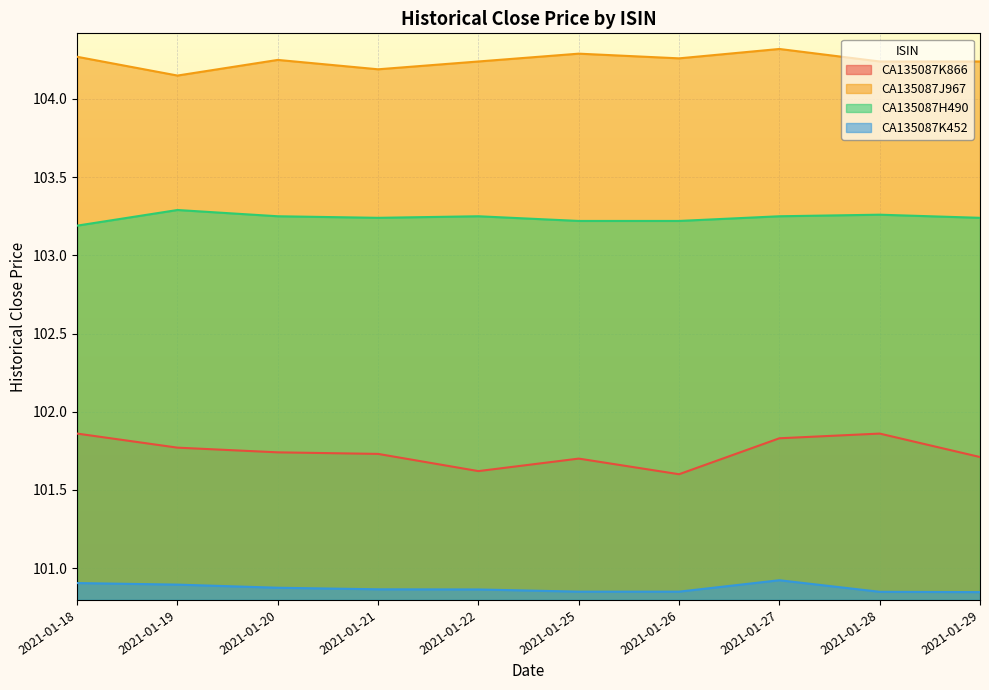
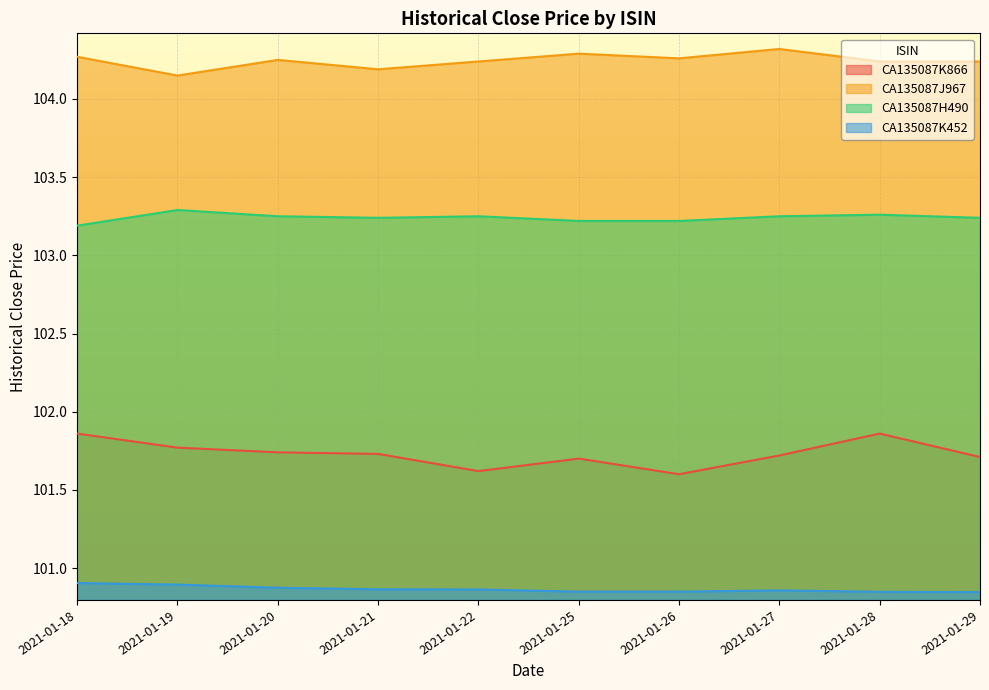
  {
    "CA135087K866": {
      "2021-01-18": 101.86,
      "2021-01-19": 101.77,
      "2021-01-20": 101.74,
      "2021-01-21": 101.73,
      "2021-01-22": 101.62,
      "2021-01-25": 101.70,
      "2021-01-26": 101.60,
-     "2021-01-27": 101.83,
+     "2021-01-27": 101.72,
      "2021-01-28": 101.86,
      "2021-01-29": 101.71
    },
    "CA135087J967": {
      "2021-01-18": 104.27,
      "2021-01-19": 104.15,
      "2021-01-20": 104.25,
      "2021-01-21": 104.19,
      "2021-01-22": 104.24,
      "2021-01-25": 104.29,
      "2021-01-26": 104.26,
      "2021-01-27": 104.32,
      "2021-01-29": 104.24
    },
    "CA135087H490": {
      "2021-01-18": 103.19,
      "2021-01-19": 103.29,
      "2021-01-20": 103.25,
      "2021-01-21": 103.24,
      "2021-01-22": 103.25,
      "2021-01-25": 103.22,
      "2021-01-26": 103.22,
      "2021-01-27": 103.25,
      "2021-01-28": 103.26,
      "2021-01-29": 103.24
    },
    "CA135087K452": {
      "2021-01-18": 100.90,
      "2021-01-19": 100.89,
      "2021-01-20": 100.87,
      "2021-01-21": 100.86,
      "2021-01-22": 100.86,
      "2021-01-25": 100.85,
      "2021-01-26": 100.85,
-     "2021-01-27": 100.92,
+     "2021-01-27": 100.86,
      "2021-01-28": 100.85,
      "2021-01-29": 100.85
    }
  }
